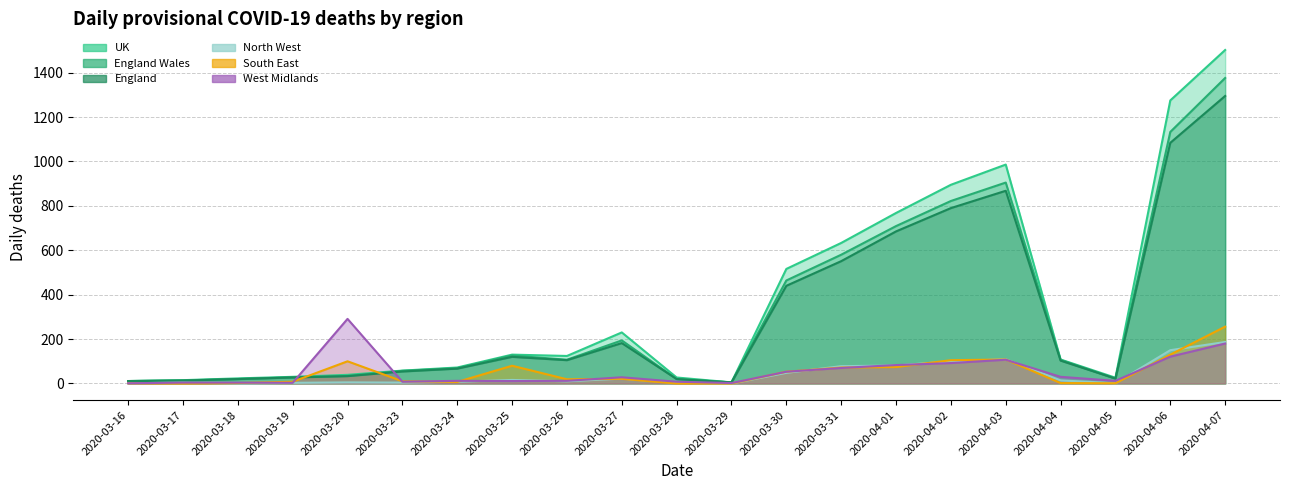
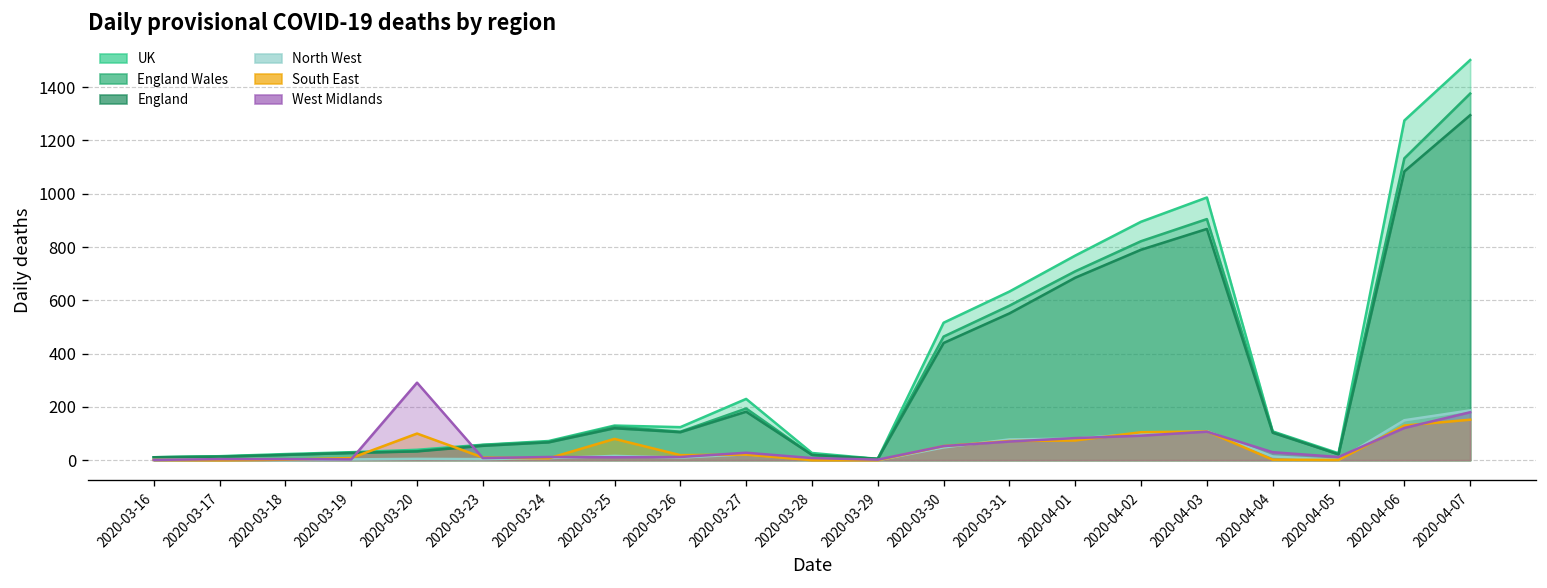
  {
    "South East": {
      "2020-03-20": 100,
      "2020-03-25": 80,
      "2020-04-04": 0,
-     "2020-04-07": 260
+     "2020-04-07": 150
    },
    "West Midlands": {
      "2020-03-20": 290,
      "2020-04-04": 30
    }
  }
